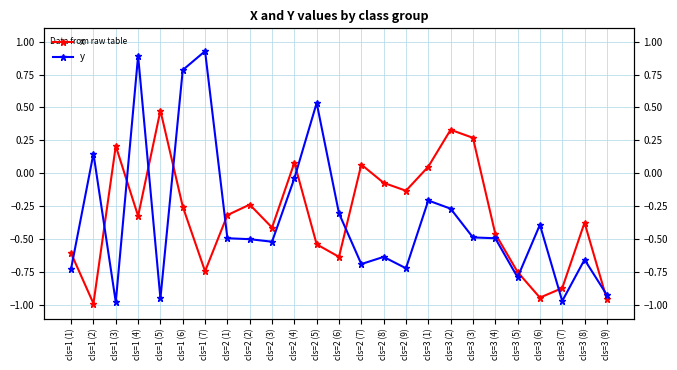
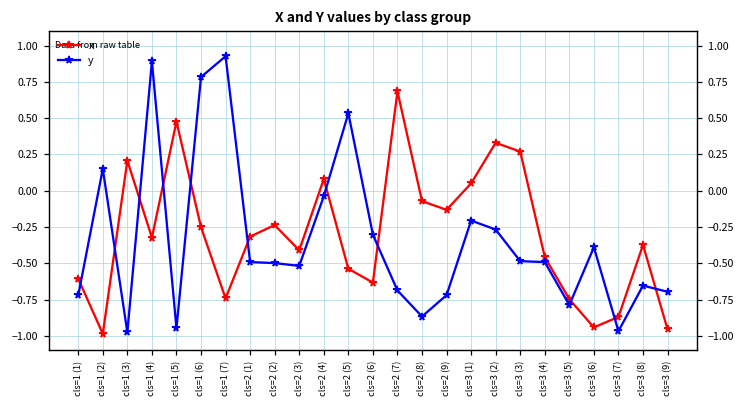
  {
    "x": {
      "cls=1 (1)": -0.61,
      "cls=1 (2)": -0.99,
      "cls=1 (3)": 0.21,
      "cls=1 (4)": -0.32,
      "cls=1 (5)": 0.48,
      "cls=1 (6)": -0.25,
      "cls=1 (7)": -0.74,
      "cls=2 (1)": -0.32,
      "cls=2 (2)": -0.24,
      "cls=2 (3)": -0.41,
      "cls=2 (4)": 0.08,
      "cls=2 (5)": -0.54,
      "cls=2 (6)": -0.63,
-     "cls=2 (7)": 0.07,
+     "cls=2 (7)": 0.68,
      "cls=2 (8)": -0.07,
      "cls=2 (9)": -0.13,
      "cls=3 (1)": 0.05,
      "cls=3 (2)": 0.33,
      "cls=3 (3)": 0.27,
      "cls=3 (4)": -0.46,
      "cls=3 (5)": -0.75,
      "cls=3 (6)": -0.94,
      "cls=3 (7)": -0.87,
      "cls=3 (8)": -0.37,
      "cls=3 (9)": -0.95
    },
    "y": {
      "cls=1 (1)": -0.72,
      "cls=1 (2)": 0.15,
      "cls=1 (3)": -0.98,
      "cls=1 (4)": 0.89,
      "cls=1 (5)": -0.95,
      "cls=1 (6)": 0.78,
      "cls=1 (7)": 0.93,
      "cls=2 (1)": -0.49,
      "cls=2 (2)": -0.50,
      "cls=2 (3)": -0.52,
      "cls=2 (4)": -0.04,
      "cls=2 (5)": 0.53,
      "cls=2 (6)": -0.30,
      "cls=2 (7)": -0.69,
-     "cls=2 (8)": -0.63,
+     "cls=2 (8)": -0.87,
      "cls=2 (9)": -0.72,
      "cls=3 (1)": -0.21,
      "cls=3 (2)": -0.27,
      "cls=3 (3)": -0.49,
      "cls=3 (4)": -0.49,
      "cls=3 (5)": -0.79,
      "cls=3 (6)": -0.39,
      "cls=3 (7)": -0.97,
      "cls=3 (8)": -0.65,
-     "cls=3 (9)": -0.92
+     "cls=3 (9)": -0.70
    }
  }
